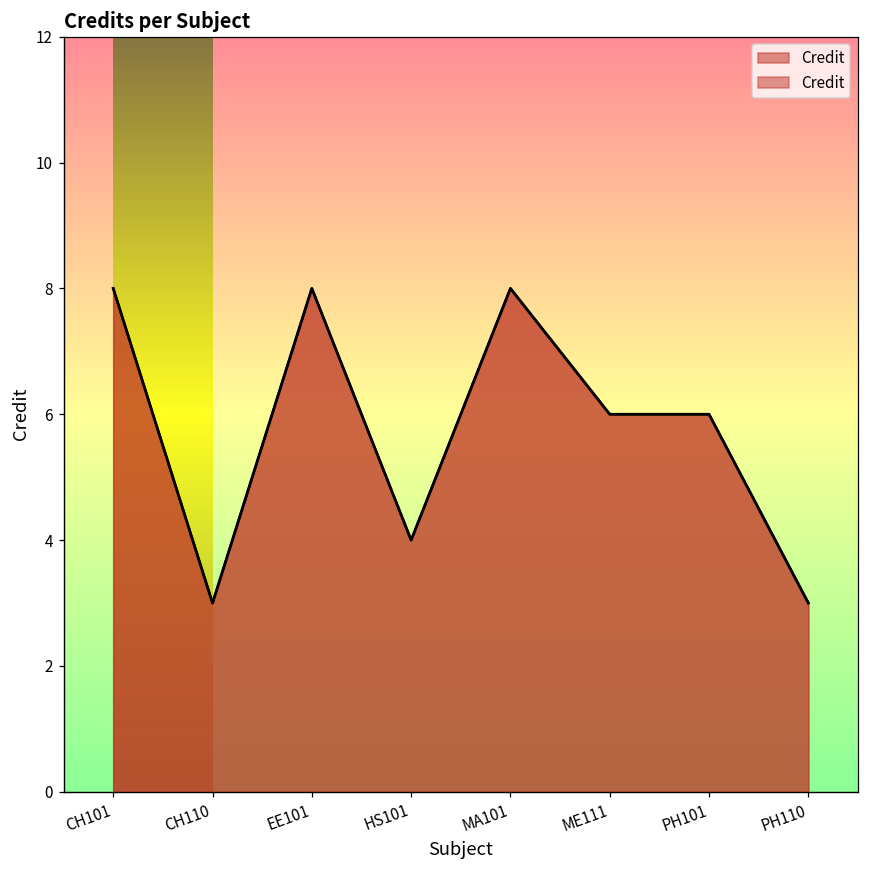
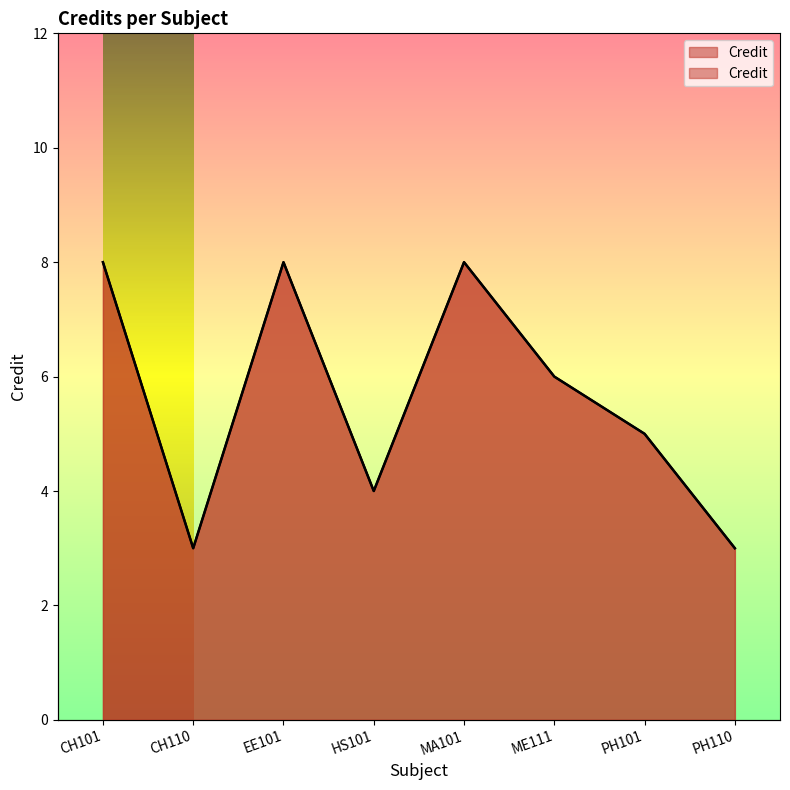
  {
    "CH101": 8,
    "CH110": 3,
    "EE101": 8,
    "HS101": 4,
    "MA101": 8,
    "ME111": 6,
-   "PH101": 6,
+   "PH101": 5,
    "PH110": 3
  }
